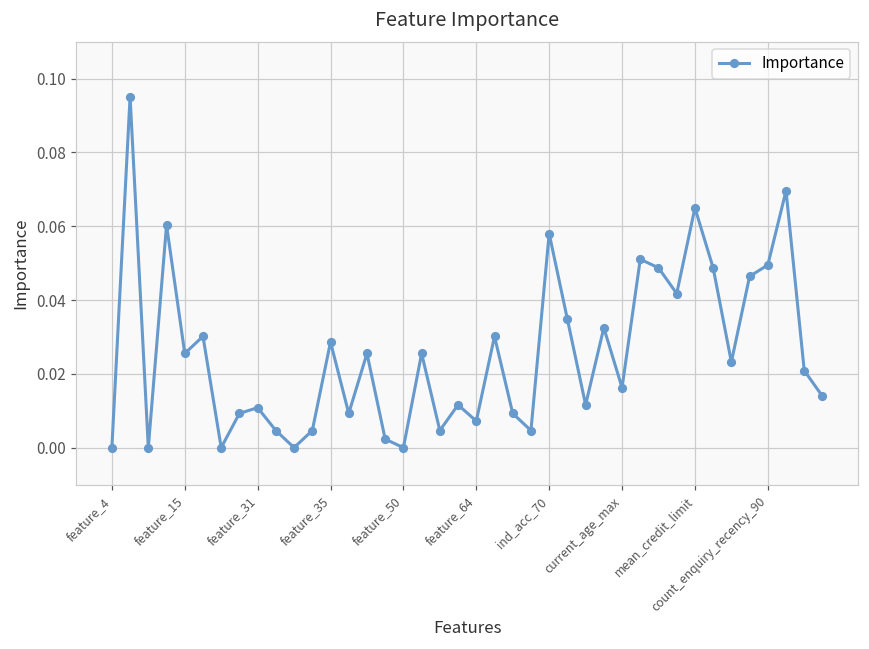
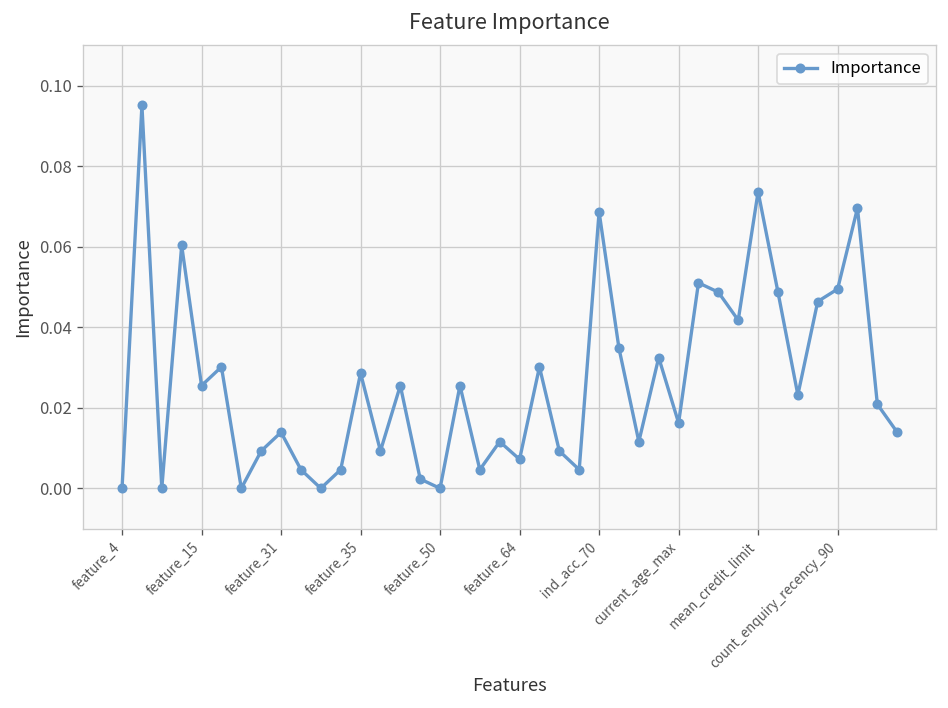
  {
    "feature_4": 0.000,
    "feature_15": 0.026,
-   "feature_31": 0.011,
+   "feature_31": 0.014,
    "feature_35": 0.029,
    "feature_50": 0.000,
    "feature_64": 0.007,
-   "ind_acc_70": 0.058,
+   "ind_acc_70": 0.069,
    "current_age_max": 0.016,
-   "mean_credit_limit": 0.065,
+   "mean_credit_limit": 0.074,
    "count_enquiry_recency_90": 0.050
  }
